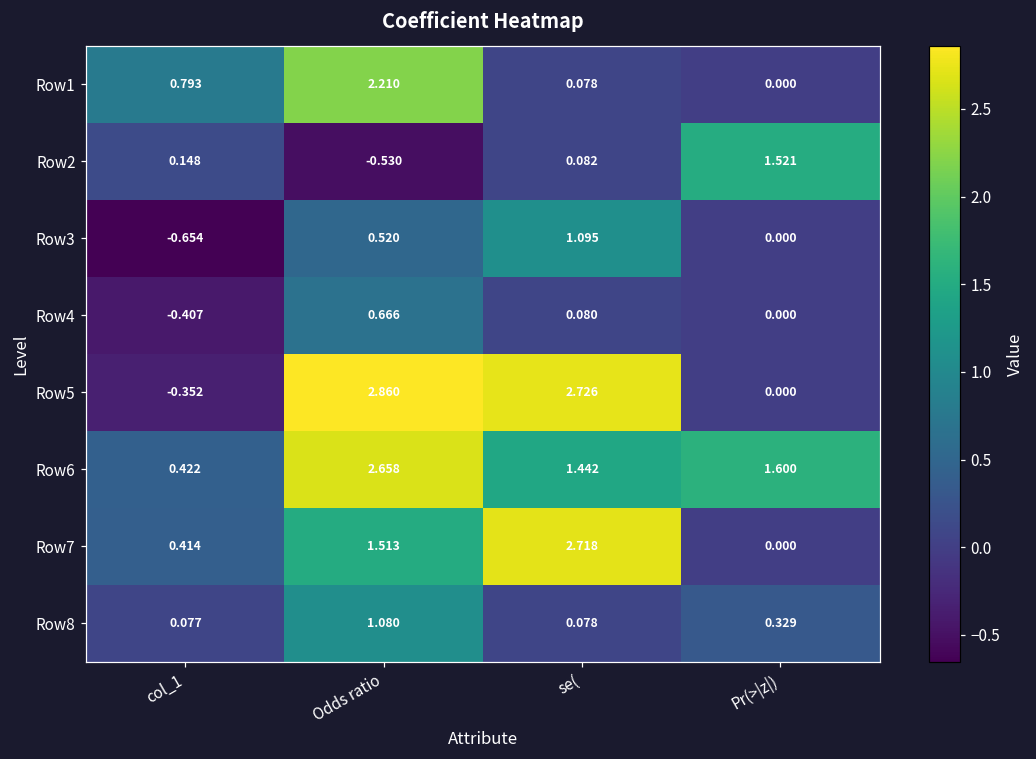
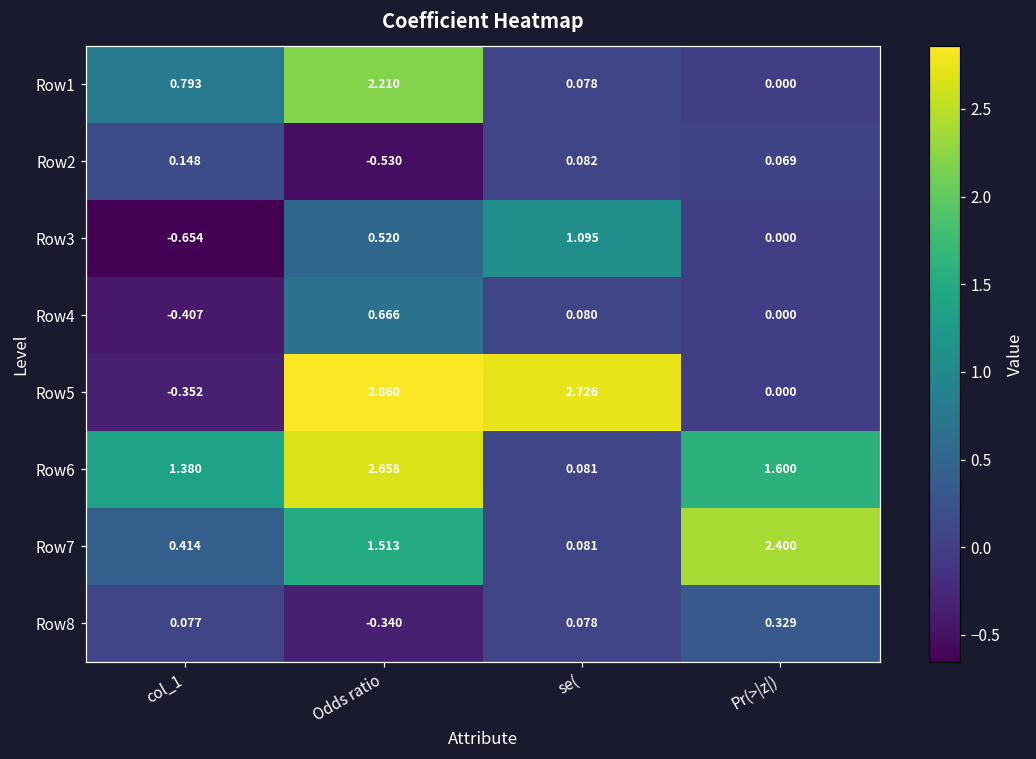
  {
    "Row1": {
      "col_1": 0.793,
      "Odds ratio": 2.210,
      "se(": 0.078,
      "Pr(>|z|)": 0.000
    },
    "Row2": {
      "col_1": 0.148,
      "Odds ratio": -0.530,
      "se(": 0.082,
-     "Pr(>|z|)": 1.521
+     "Pr(>|z|)": 0.069
    },
    "Row3": {
      "col_1": -0.654,
      "Odds ratio": 0.520,
      "se(": 1.095,
      "Pr(>|z|)": 0.000
    },
    "Row4": {
      "col_1": -0.407,
      "Odds ratio": 0.666,
      "se(": 0.080,
      "Pr(>|z|)": 0.000
    },
    "Row5": {
      "col_1": -0.352,
      "Odds ratio": 2.860,
      "se(": 2.726,
      "Pr(>|z|)": 0.000
    },
    "Row6": {
-     "col_1": 0.422,
+     "col_1": 1.380,
      "Odds ratio": 2.658,
-     "se(": 1.442,
+     "se(": 0.081,
      "Pr(>|z|)": 1.600
    },
    "Row7": {
      "col_1": 0.414,
      "Odds ratio": 1.513,
-     "se(": 2.718,
-     "Pr(>|z|)": 0.000
+     "se(": 0.081,
+     "Pr(>|z|)": 2.400
    },
    "Row8": {
      "col_1": 0.077,
-     "Odds ratio": 1.080,
+     "Odds ratio": -0.340,
      "se(": 0.078,
      "Pr(>|z|)": 0.329
    }
  }
